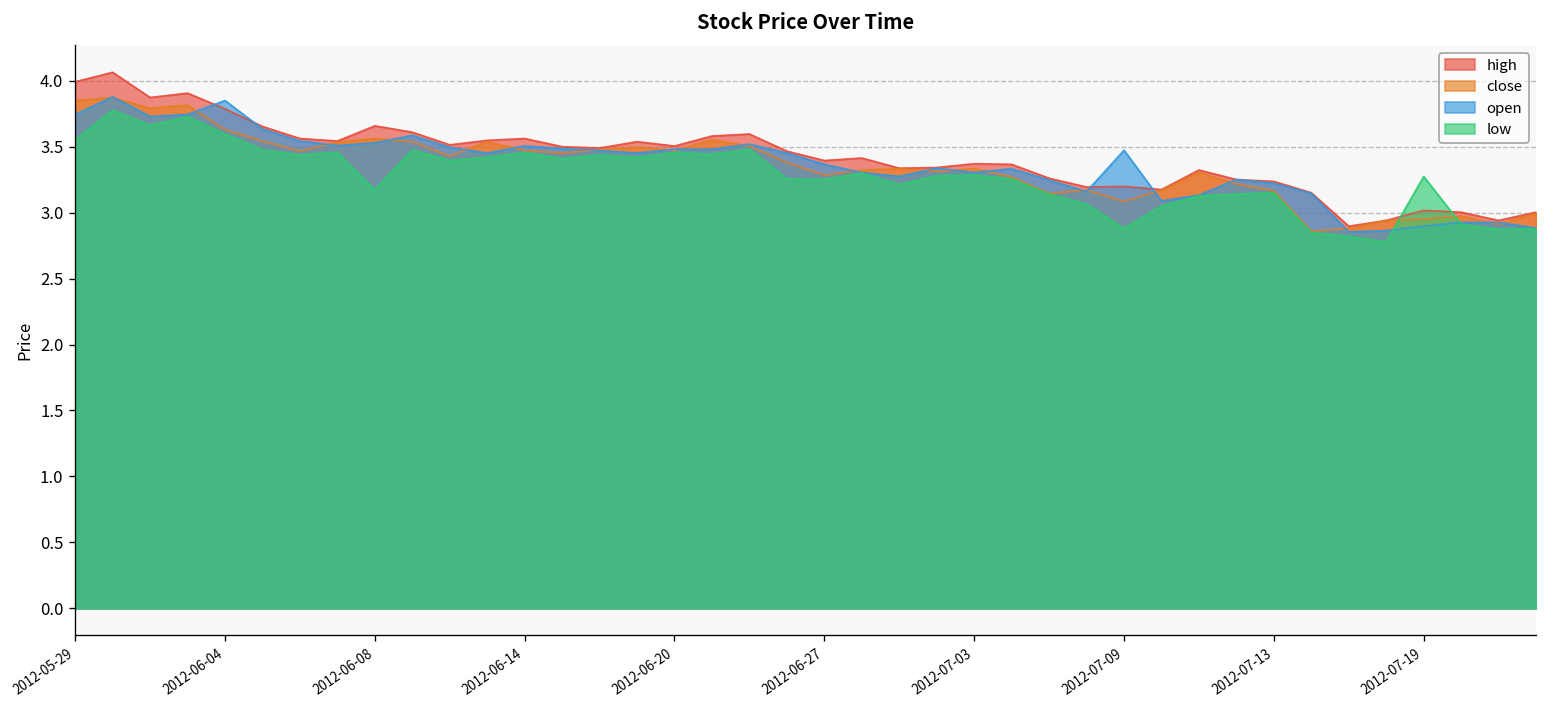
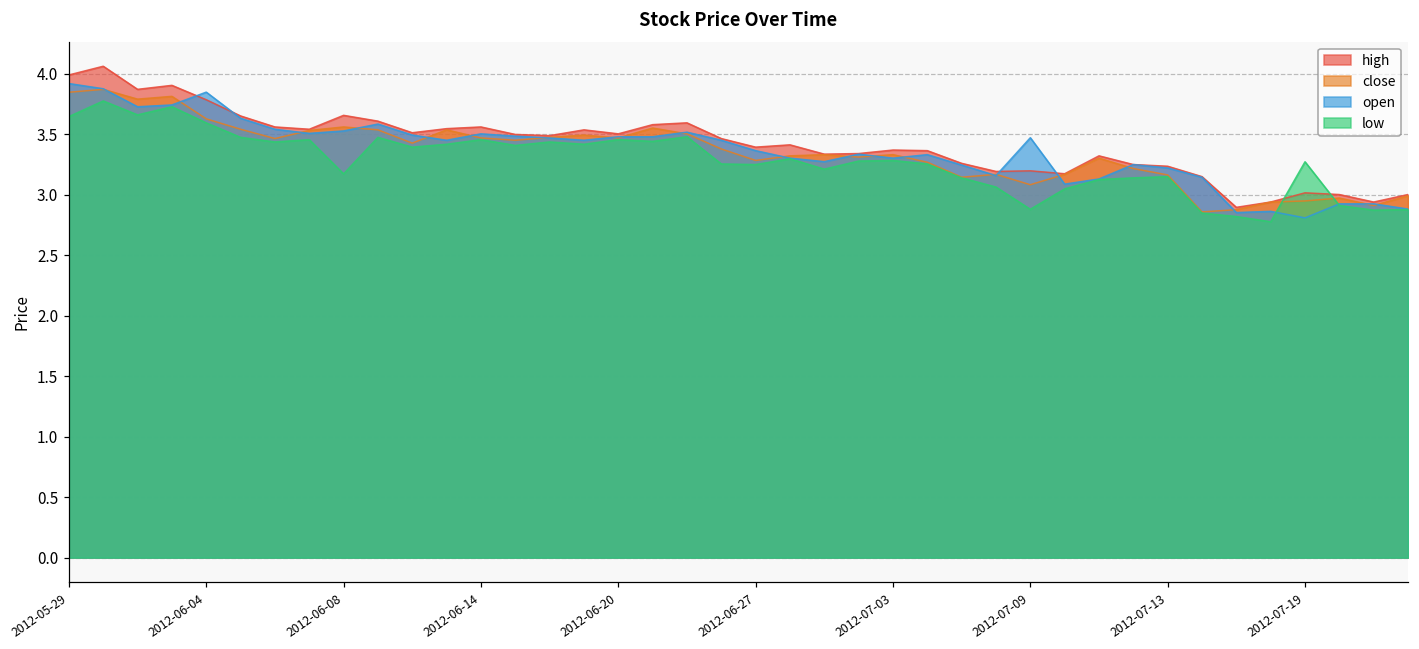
  {
    "open": {
-     "2012-05-29": 3.74,
+     "2012-05-29": 3.92,
      "2012-06-04": 3.85,
      "2012-06-08": 3.53,
      "2012-06-14": 3.51,
      "2012-06-27": 3.37,
      "2012-07-09": 3.47,
-     "2012-07-19": 2.90
+     "2012-07-19": 2.81
    },
    "low": {
-     "2012-05-29": 3.55,
+     "2012-05-29": 3.65,
      "2012-06-04": 3.60,
      "2012-06-08": 3.17,
      "2012-06-27": 3.25,
      "2012-07-09": 2.88,
      "2012-07-19": 3.27
    }
  }
